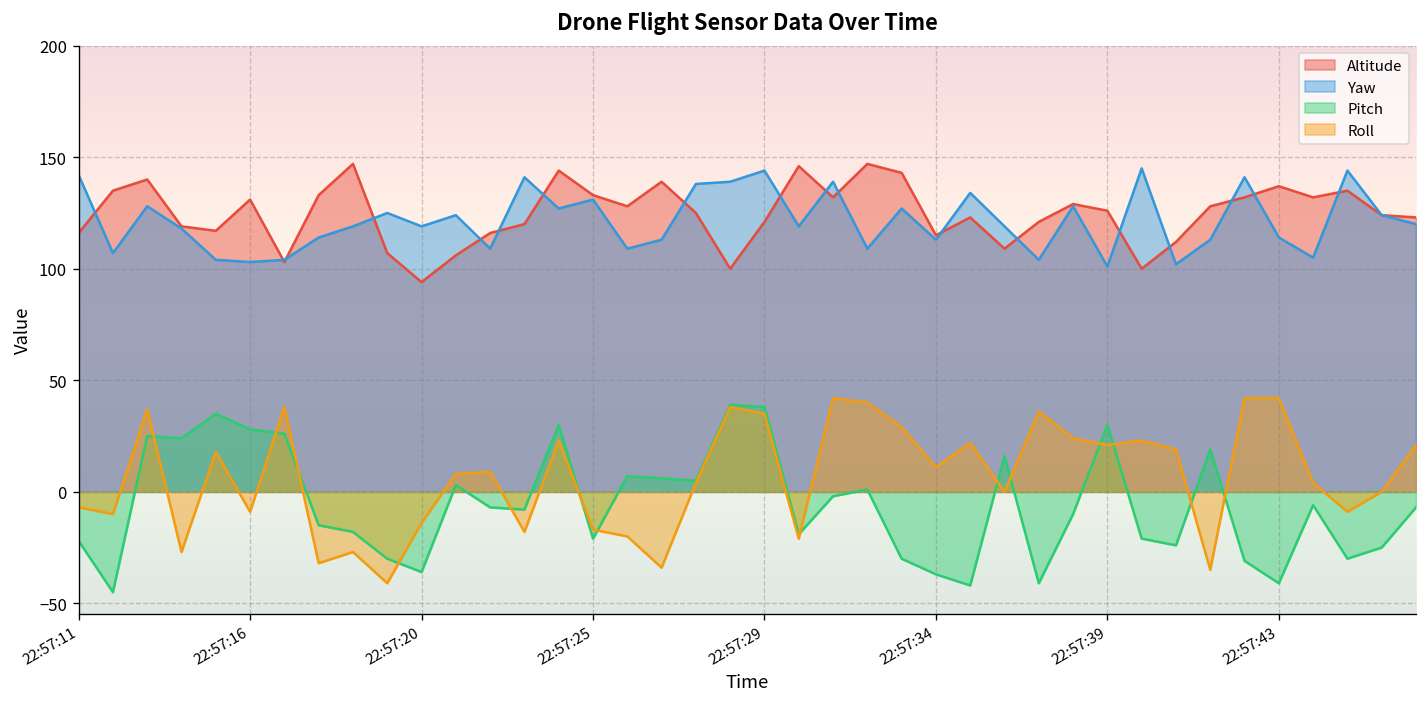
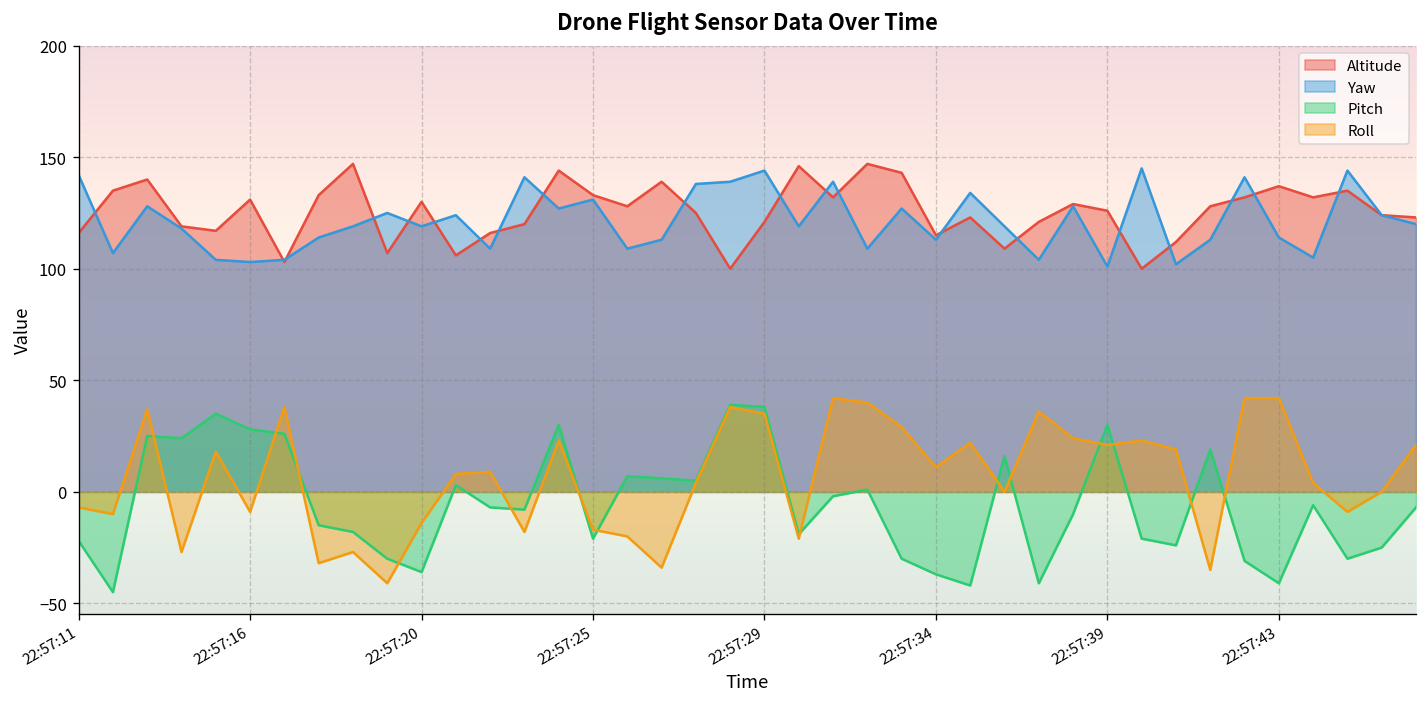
  {
    "Altitude": {
      "22:57:11": 116,
      "22:57:16": 131,
-     "22:57:20": 94,
+     "22:57:20": 130,
      "22:57:25": 133,
      "22:57:34": 115,
      "22:57:43": 137
    },
    "Yaw": {
      "22:57:11": 142,
      "22:57:16": 103,
      "22:57:20": 119,
      "22:57:25": 131,
      "22:57:34": 113,
      "22:57:43": 114
    }
  }
